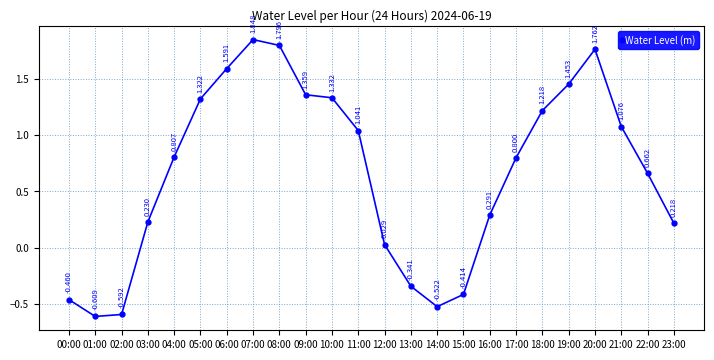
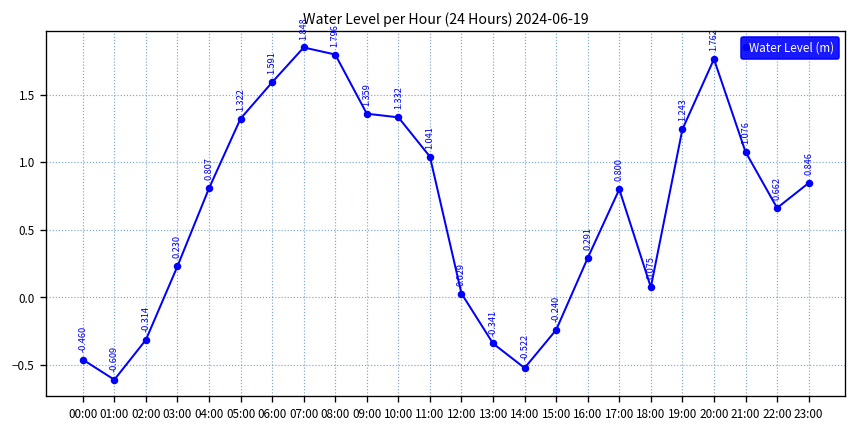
  {
    "00:00": -0.460,
    "01:00": -0.609,
-   "02:00": -0.592,
+   "02:00": -0.314,
    "03:00": 0.230,
    "04:00": 0.807,
    "05:00": 1.322,
    "06:00": 1.591,
    "07:00": 1.848,
    "08:00": 1.796,
    "09:00": 1.359,
    "10:00": 1.332,
    "11:00": 1.041,
    "12:00": 0.029,
    "13:00": -0.341,
    "14:00": -0.522,
-   "15:00": -0.414,
+   "15:00": -0.240,
    "16:00": 0.291,
    "17:00": 0.800,
-   "18:00": 1.218,
-   "19:00": 1.453,
+   "18:00": 0.075,
+   "19:00": 1.243,
    "20:00": 1.762,
    "21:00": 1.076,
    "22:00": 0.662,
-   "23:00": 0.218
+   "23:00": 0.846
  }
